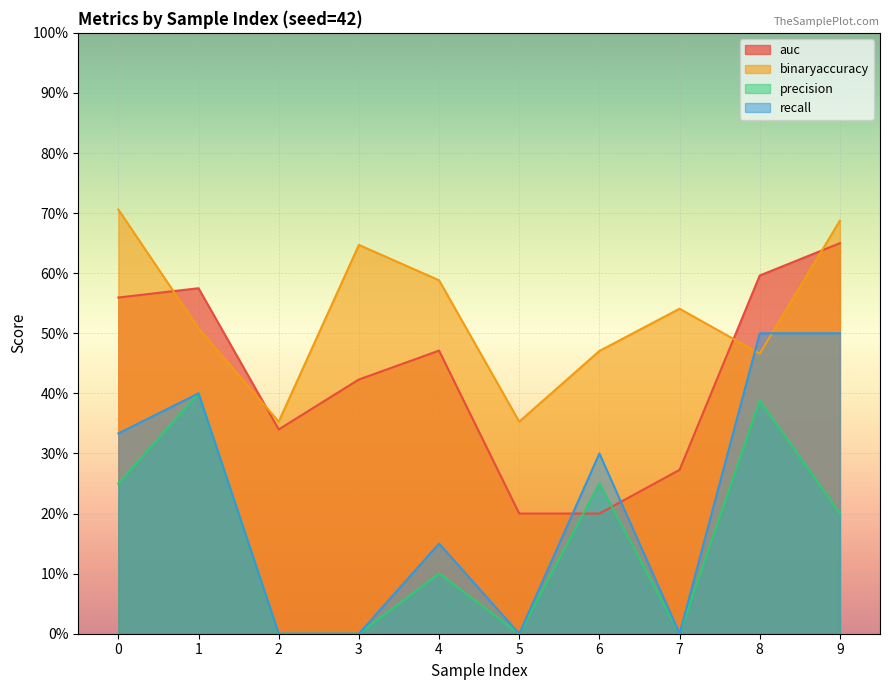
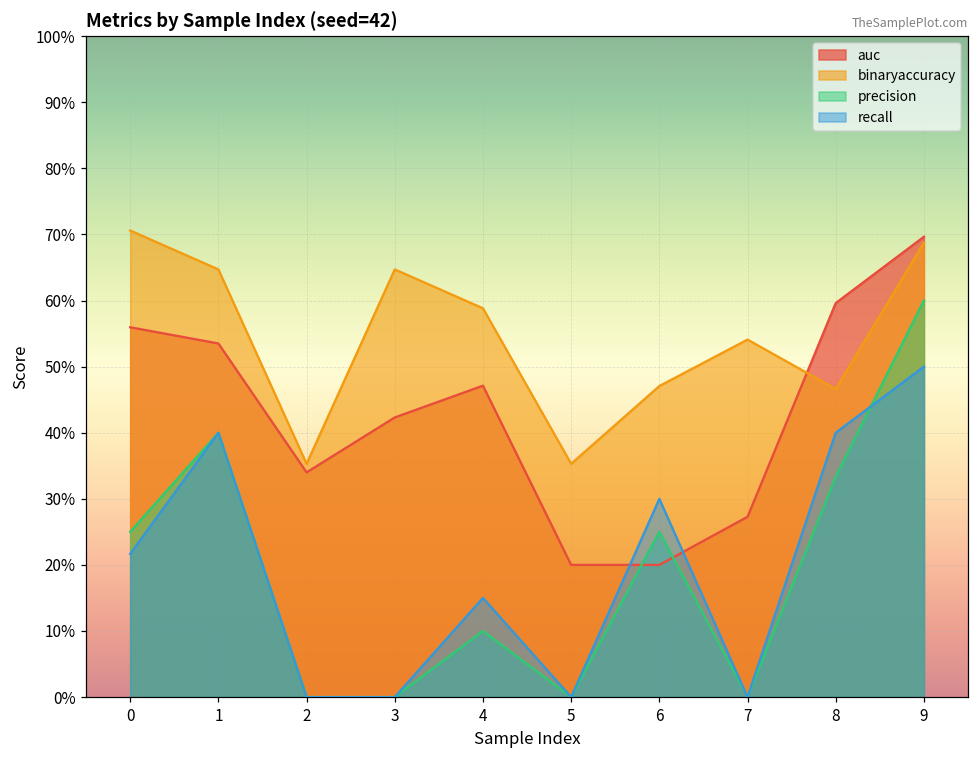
  {
    "auc": {
      "0": "56%",
-     "1": "57%",
+     "1": "54%",
      "2": "34%",
      "3": "42%",
      "4": "47%",
      "5": "20%",
      "6": "20%",
      "7": "27%",
      "8": "60%",
-     "9": "65%"
+     "9": "70%"
    },
    "binaryaccuracy": {
      "0": "71%",
-     "1": "51%",
+     "1": "65%",
      "2": "35%",
      "3": "65%",
      "4": "59%",
      "5": "35%",
      "6": "47%",
      "7": "54%",
      "8": "47%",
      "9": "69%"
    },
    "precision": {
      "0": "25%",
      "4": "10%",
      "6": "25%",
-     "8": "39%",
-     "9": "20%"
+     "8": "33%",
+     "9": "60%"
    },
    "recall": {
-     "0": "33%",
+     "0": "22%",
      "4": "15%",
      "6": "30%",
-     "8": "50%",
+     "8": "40%",
      "9": "50%"
    }
  }
